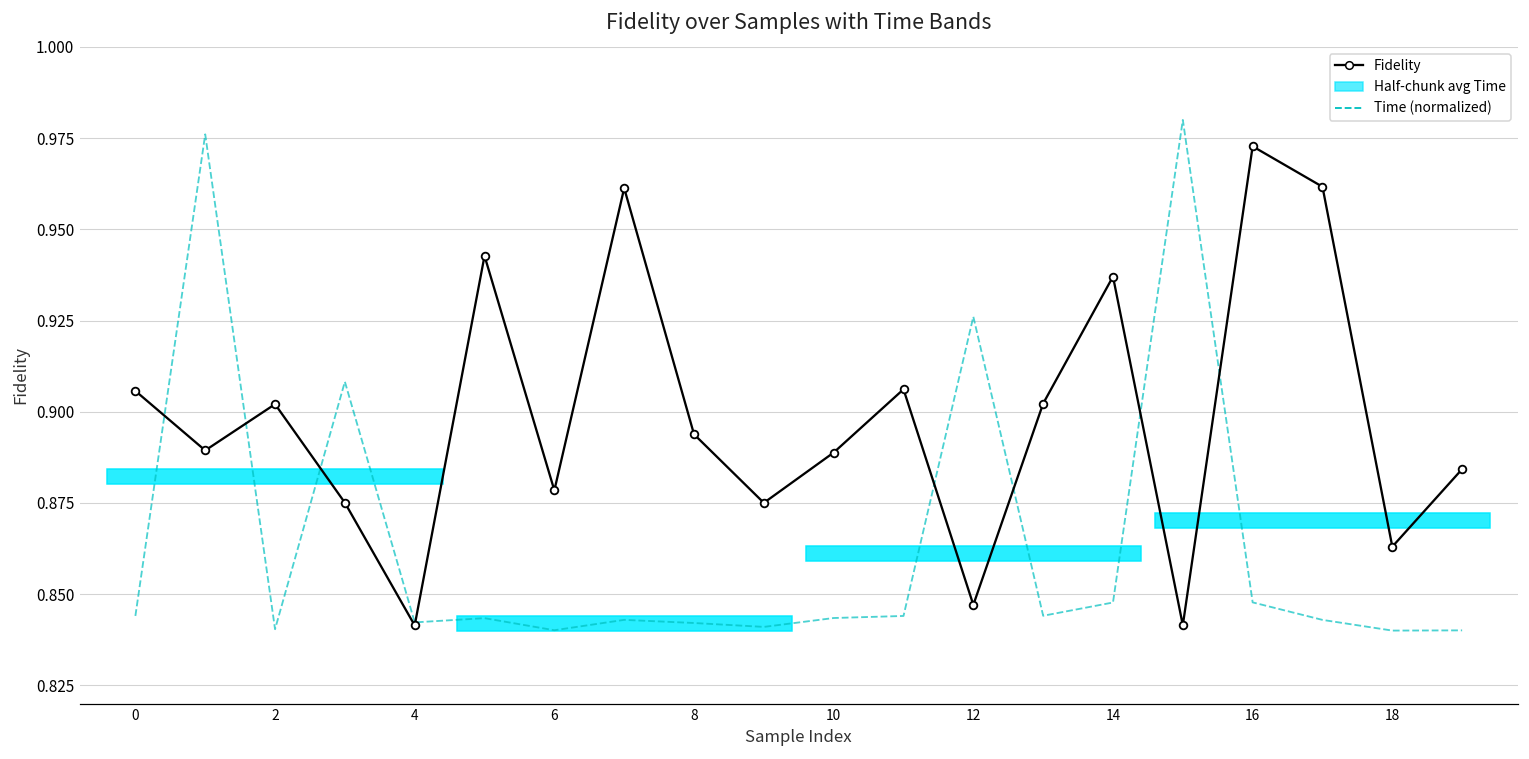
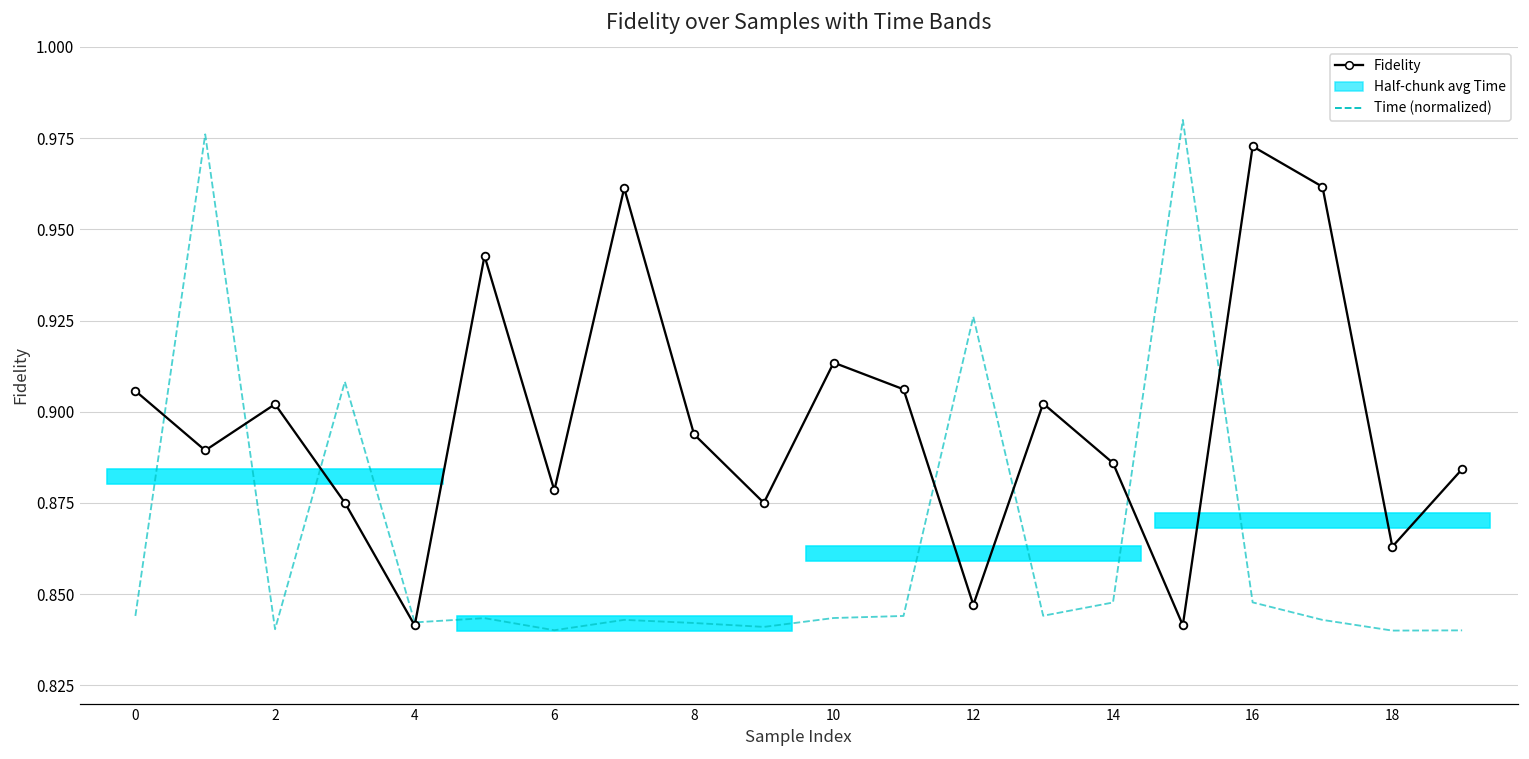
  {
    "Fidelity": {
      "0": 0.906,
      "2": 0.902,
      "4": 0.841,
      "6": 0.878,
      "8": 0.894,
-     "10": 0.889,
+     "10": 0.913,
      "12": 0.847,
-     "14": 0.937,
+     "14": 0.886,
      "16": 0.973,
      "18": 0.863
    },
    "Time (normalized)": {
      "0": 0.844,
      "2": 0.840,
      "4": 0.842,
      "10": 0.843,
      "12": 0.926,
      "14": 0.848,
      "16": 0.848,
      "18": 0.840
    }
  }
